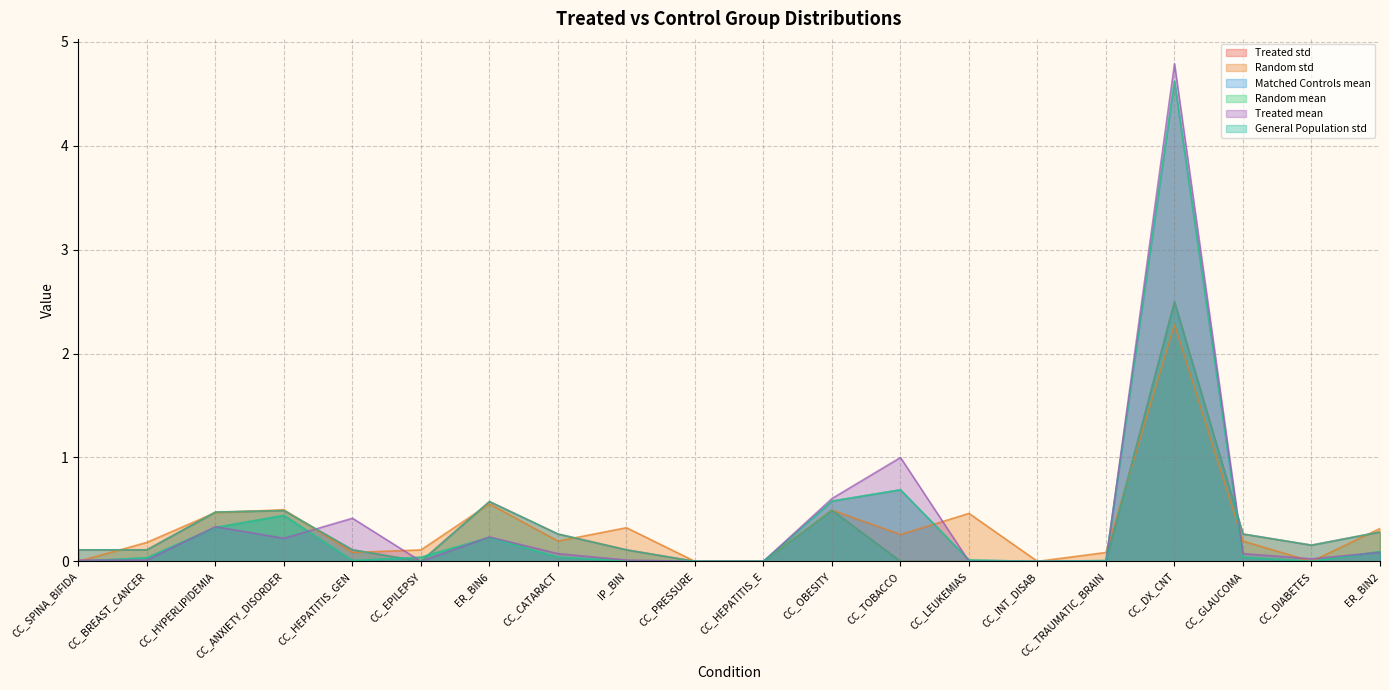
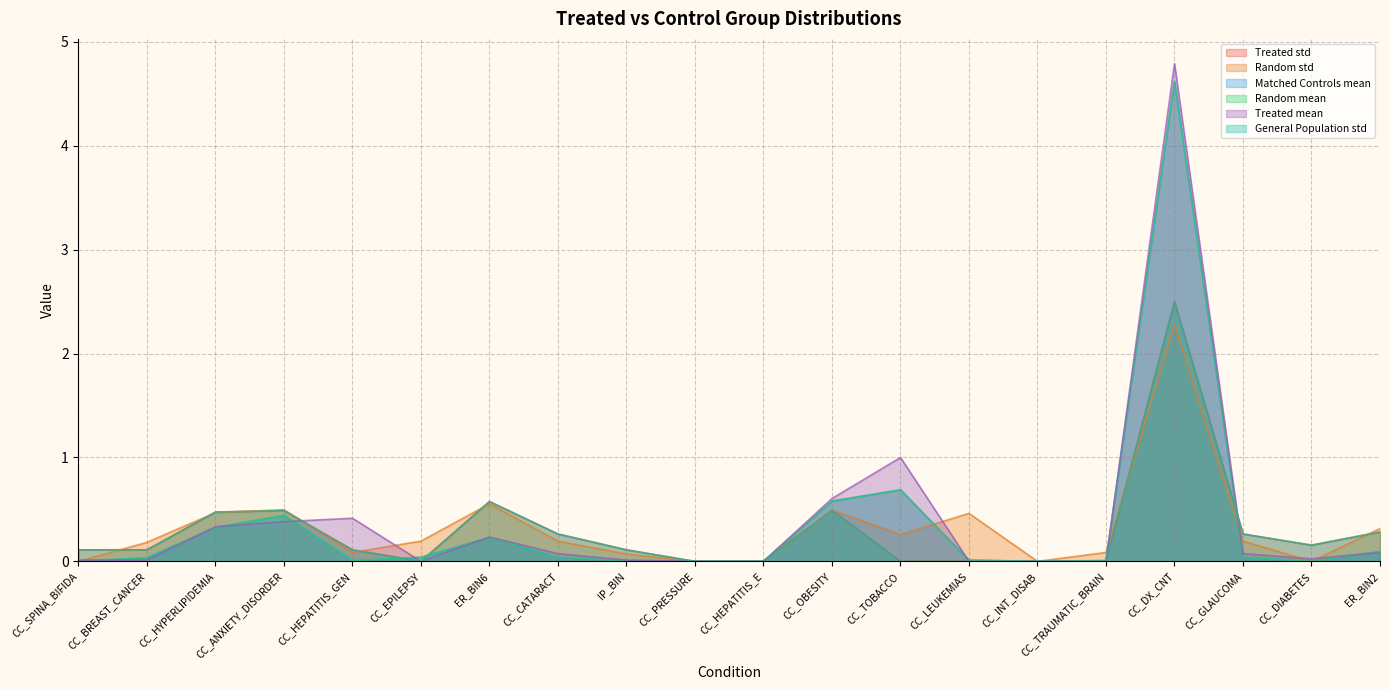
  {
    "Random std": {
      "CC_BREAST_CANCER": 0.18,
      "CC_HEPATITIS_GEN": 0.09,
-     "CC_EPILEPSY": 0.11,
+     "CC_EPILEPSY": 0.20,
      "CC_CATARACT": 0.20,
-     "IP_BIN": 0.32,
+     "IP_BIN": 0.07,
      "CC_TOBACCO": 0.26,
      "CC_LEUKEMIAS": 0.46,
      "CC_TRAUMATIC_BRAIN": 0.09,
      "CC_DX_CNT": 2.28,
      "CC_GLAUCOMA": 0.20,
      "ER_BIN2": 0.32
    },
    "Treated mean": {
-     "CC_ANXIETY_DISORDER": 0.22,
+     "CC_ANXIETY_DISORDER": 0.38,
      "CC_HEPATITIS_GEN": 0.42,
      "CC_CATARACT": 0.07,
      "CC_OBESITY": 0.60,
      "CC_TOBACCO": 1.00,
      "CC_DX_CNT": 4.79,
      "CC_GLAUCOMA": 0.07,
      "CC_DIABETES": 0.02
    }
  }
